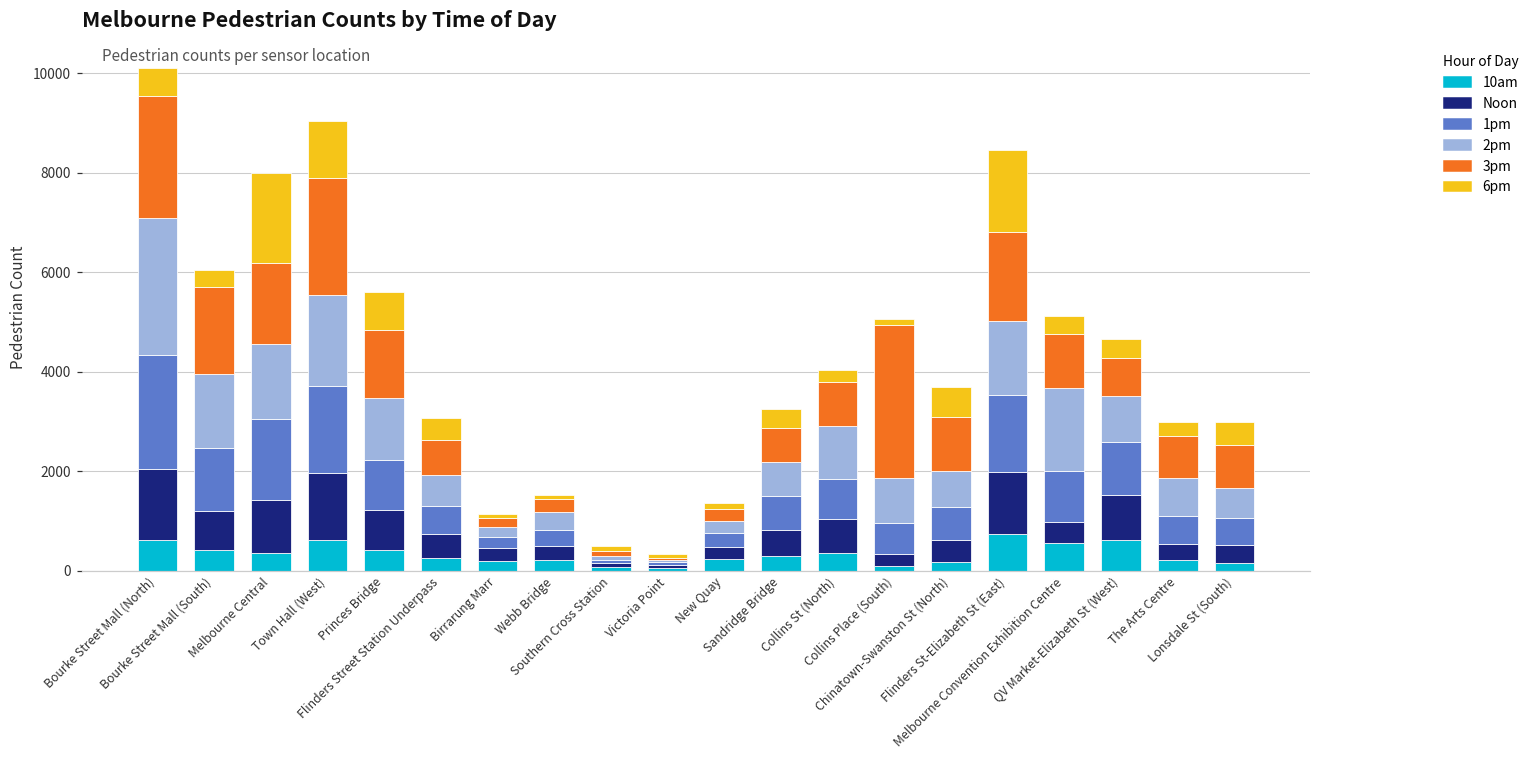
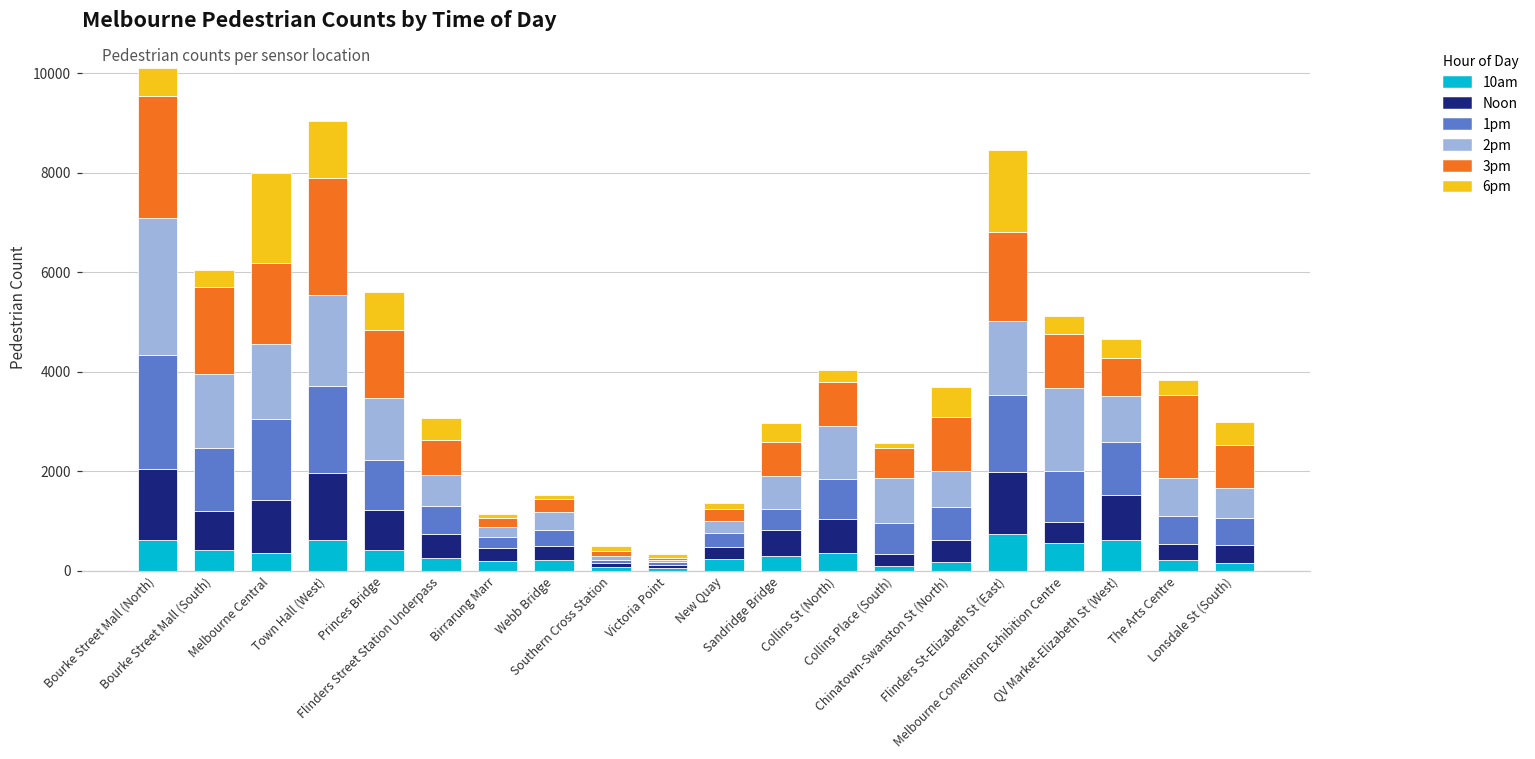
  {
    "10am": {
      "Bourke Street Mall (North)": 600,
      "Bourke Street Mall (South)": 400,
      "Melbourne Central": 400,
      "Town Hall (West)": 600,
      "Princes Bridge": 400,
      "Flinders Street Station Underpass": 300,
      "Birrarung Marr": 200,
      "Webb Bridge": 200,
      "Southern Cross Station": 100,
      "Victoria Point": 100,
      "New Quay": 200,
      "Sandridge Bridge": 300,
      "Collins St (North)": 400,
      "Collins Place (South)": 100,
      "Chinatown-Swanston St (North)": 200,
      "Flinders St-Elizabeth St (East)": 700,
      "Melbourne Convention Exhibition Centre": 600,
      "QV Market-Elizabeth St (West)": 600,
      "The Arts Centre": 200,
      "Lonsdale St (South)": 100
    },
    "Noon": {
      "Bourke Street Mall (North)": 1400,
      "Bourke Street Mall (South)": 800,
      "Melbourne Central": 1100,
      "Town Hall (West)": 1300,
      "Princes Bridge": 800,
      "Flinders Street Station Underpass": 500,
      "Birrarung Marr": 200,
      "Webb Bridge": 300,
      "Southern Cross Station": 100,
      "New Quay": 200,
      "Sandridge Bridge": 500,
      "Collins St (North)": 700,
      "Collins Place (South)": 200,
      "Chinatown-Swanston St (North)": 500,
      "Flinders St-Elizabeth St (East)": 1200,
      "Melbourne Convention Exhibition Centre": 400,
      "QV Market-Elizabeth St (West)": 900,
      "The Arts Centre": 300,
      "Lonsdale St (South)": 400
    },
    "1pm": {
      "Bourke Street Mall (North)": 2300,
      "Bourke Street Mall (South)": 1300,
      "Melbourne Central": 1600,
      "Town Hall (West)": 1700,
      "Princes Bridge": 1000,
      "Flinders Street Station Underpass": 600,
      "Birrarung Marr": 200,
      "Webb Bridge": 300,
      "Southern Cross Station": 100,
      "New Quay": 300,
-     "Sandridge Bridge": 700,
+     "Sandridge Bridge": 400,
      "Collins St (North)": 800,
      "Collins Place (South)": 600,
      "Chinatown-Swanston St (North)": 700,
      "Flinders St-Elizabeth St (East)": 1600,
      "Melbourne Convention Exhibition Centre": 1000,
      "QV Market-Elizabeth St (West)": 1100,
      "The Arts Centre": 600,
      "Lonsdale St (South)": 500
    },
    "2pm": {
      "Bourke Street Mall (North)": 2700,
      "Bourke Street Mall (South)": 1500,
      "Melbourne Central": 1500,
      "Town Hall (West)": 1800,
      "Princes Bridge": 1300,
      "Flinders Street Station Underpass": 600,
      "Birrarung Marr": 200,
      "Webb Bridge": 400,
      "Southern Cross Station": 100,
      "New Quay": 300,
      "Sandridge Bridge": 700,
      "Collins St (North)": 1100,
      "Collins Place (South)": 900,
      "Chinatown-Swanston St (North)": 700,
      "Flinders St-Elizabeth St (East)": 1500,
      "Melbourne Convention Exhibition Centre": 1700,
      "QV Market-Elizabeth St (West)": 900,
      "The Arts Centre": 800,
      "Lonsdale St (South)": 600
    },
    "3pm": {
      "Bourke Street Mall (North)": 2500,
      "Bourke Street Mall (South)": 1800,
      "Melbourne Central": 1600,
      "Town Hall (West)": 2400,
      "Princes Bridge": 1400,
      "Flinders Street Station Underpass": 700,
      "Birrarung Marr": 200,
      "Webb Bridge": 200,
      "Southern Cross Station": 100,
      "New Quay": 200,
      "Sandridge Bridge": 700,
      "Collins St (North)": 900,
-     "Collins Place (South)": 3100,
+     "Collins Place (South)": 600,
      "Chinatown-Swanston St (North)": 1100,
      "Flinders St-Elizabeth St (East)": 1800,
      "Melbourne Convention Exhibition Centre": 1100,
      "QV Market-Elizabeth St (West)": 800,
-     "The Arts Centre": 800,
+     "The Arts Centre": 1700,
      "Lonsdale St (South)": 900
    },
    "6pm": {
      "Bourke Street Mall (North)": 600,
      "Bourke Street Mall (South)": 300,
      "Melbourne Central": 1800,
      "Town Hall (West)": 1100,
      "Princes Bridge": 800,
      "Flinders Street Station Underpass": 400,
      "Birrarung Marr": 100,
      "Webb Bridge": 100,
      "Southern Cross Station": 100,
      "Victoria Point": 100,
      "New Quay": 100,
      "Sandridge Bridge": 400,
      "Collins St (North)": 200,
      "Collins Place (South)": 100,
      "Chinatown-Swanston St (North)": 600,
      "Flinders St-Elizabeth St (East)": 1600,
      "Melbourne Convention Exhibition Centre": 400,
      "QV Market-Elizabeth St (West)": 400,
      "The Arts Centre": 300,
      "Lonsdale St (South)": 500
    }
  }
